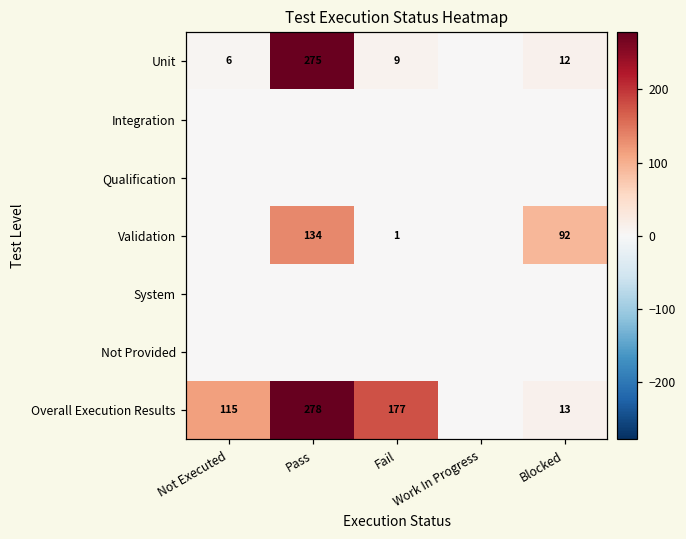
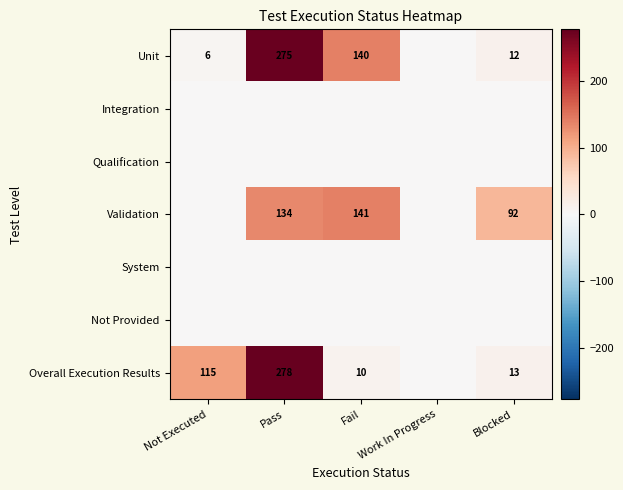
  {
    "Unit": {
      "Not Executed": 6,
      "Pass": 275,
-     "Fail": 9,
+     "Fail": 140,
      "Blocked": 12
    },
    "Validation": {
      "Pass": 134,
-     "Fail": 1,
+     "Fail": 141,
      "Blocked": 92
    },
    "Overall Execution Results": {
      "Not Executed": 115,
      "Pass": 278,
-     "Fail": 177,
+     "Fail": 10,
      "Blocked": 13
    }
  }
